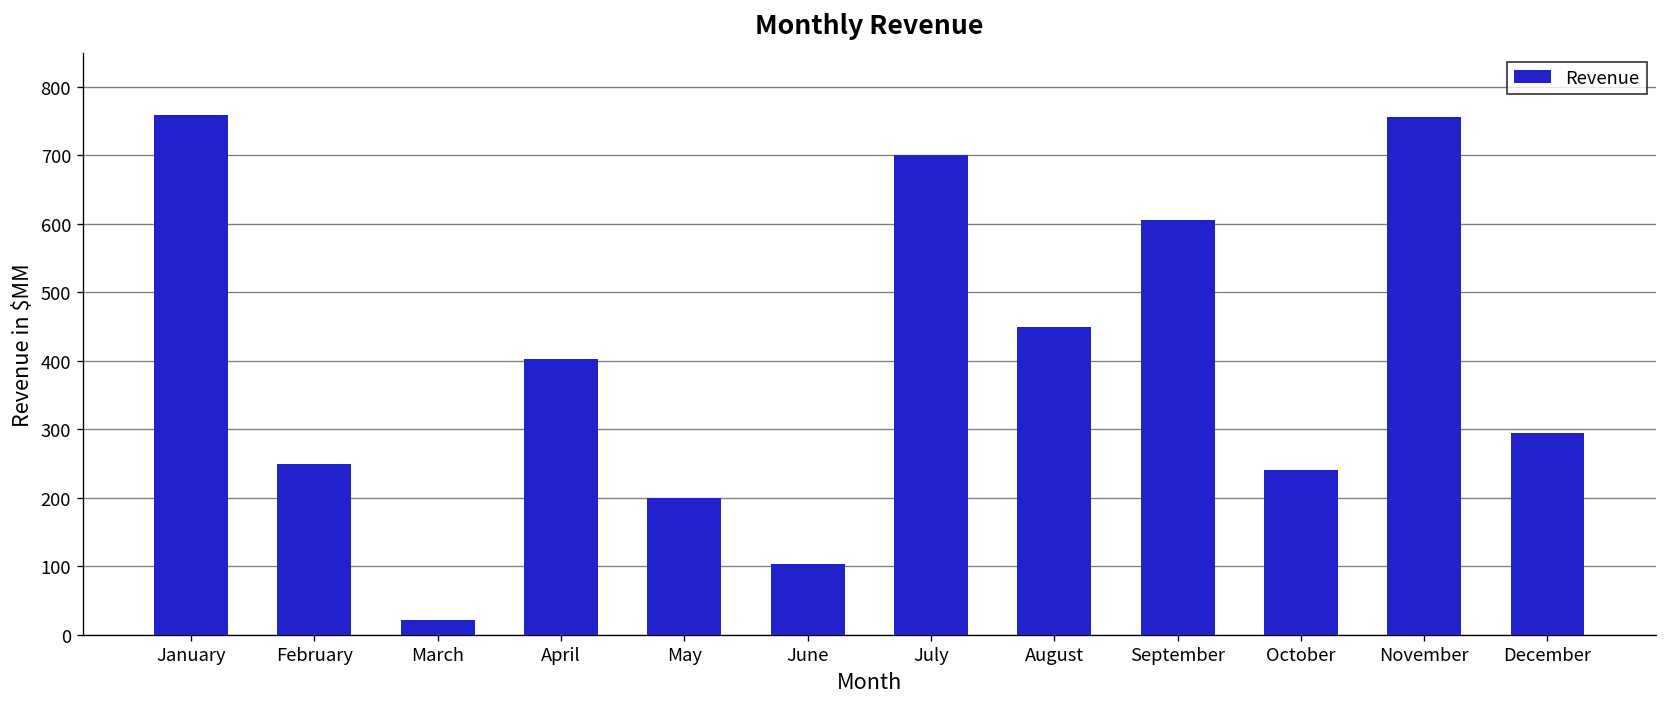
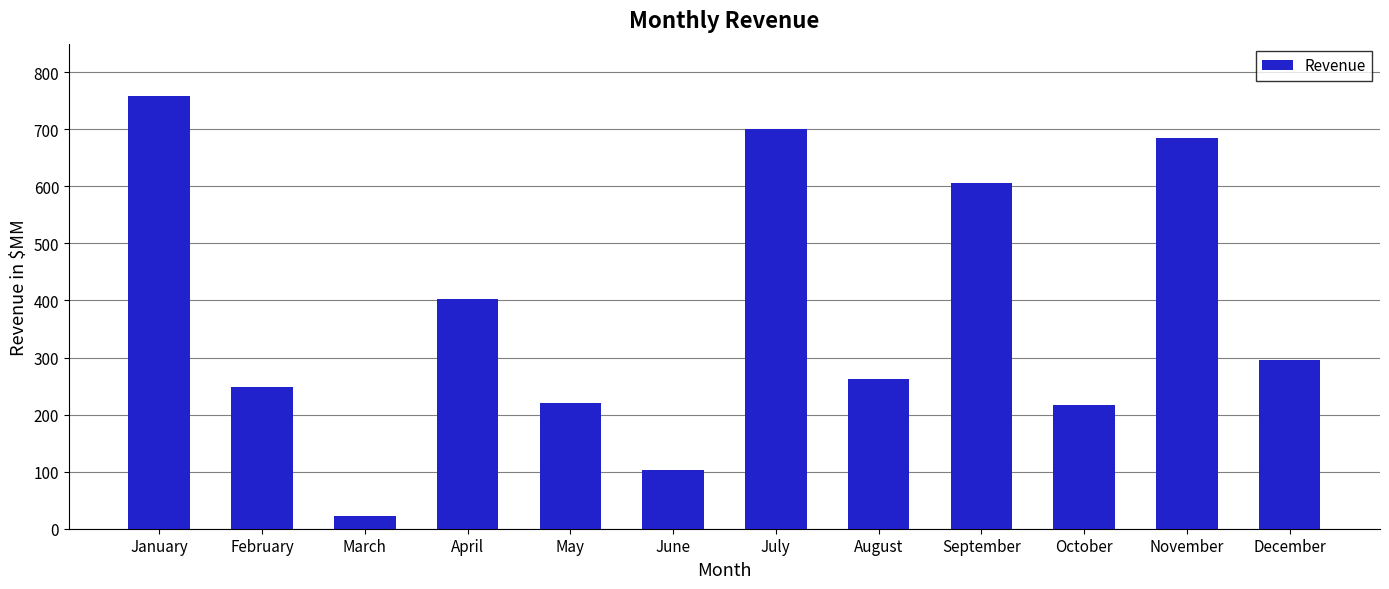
  {
    "January": 760,
    "February": 250,
    "March": 20,
    "April": 400,
-   "May": 200,
+   "May": 220,
    "June": 100,
    "July": 700,
-   "August": 450,
+   "August": 260,
    "September": 610,
-   "October": 240,
-   "November": 760,
+   "October": 220,
+   "November": 690,
    "December": 300
  }
